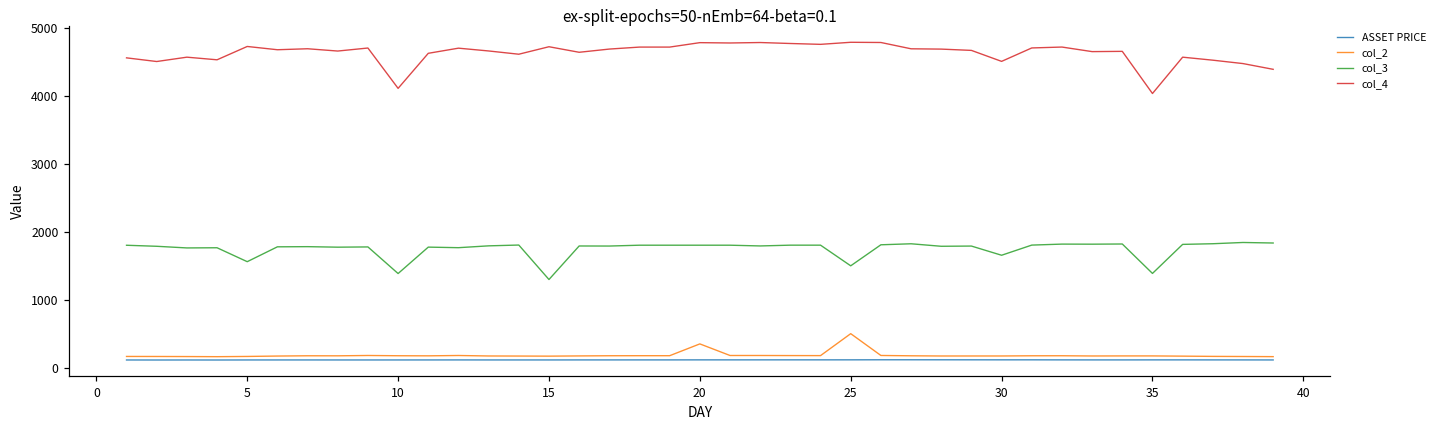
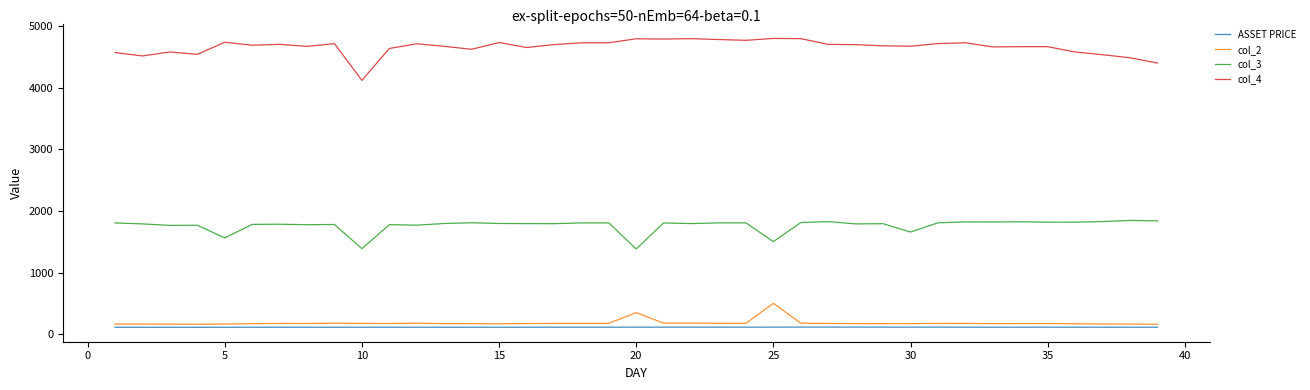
  {
    "ASSET PRICE": {
      "5": 100,
      "10": 100,
      "15": 100,
      "20": 100,
      "25": 100,
      "30": 100,
      "35": 100
    },
    "col_2": {
      "5": 200,
      "10": 200,
      "15": 200,
      "20": 400,
      "25": 500,
      "30": 200,
      "35": 200
    },
    "col_3": {
      "5": 1600,
      "10": 1400,
-     "15": 1300,
-     "20": 1800,
+     "15": 1800,
+     "20": 1400,
      "25": 1500,
      "30": 1700,
-     "35": 1400
+     "35": 1800
    },
    "col_4": {
      "5": 4700,
      "10": 4100,
      "15": 4700,
      "20": 4800,
      "25": 4800,
-     "30": 4500,
-     "35": 4000
+     "30": 4700,
+     "35": 4700
    }
  }
